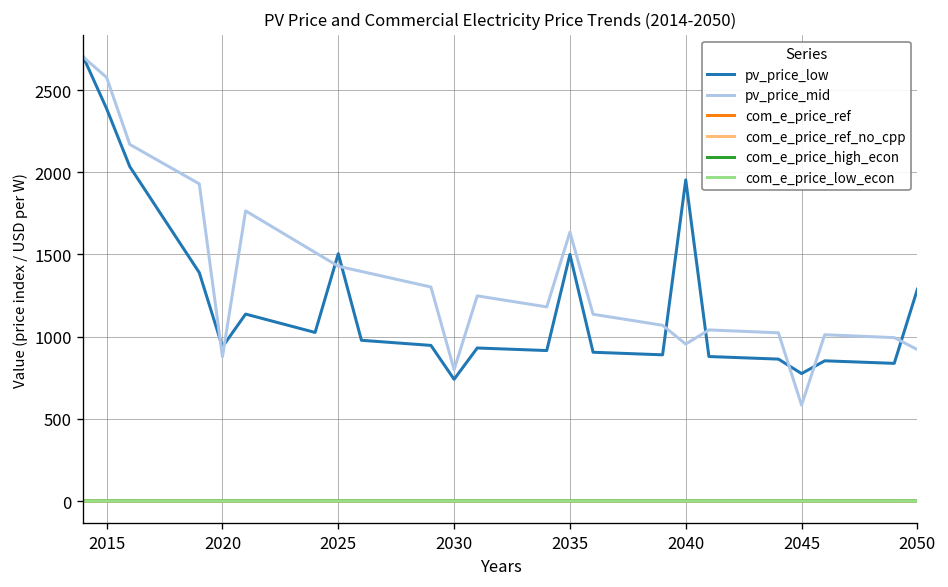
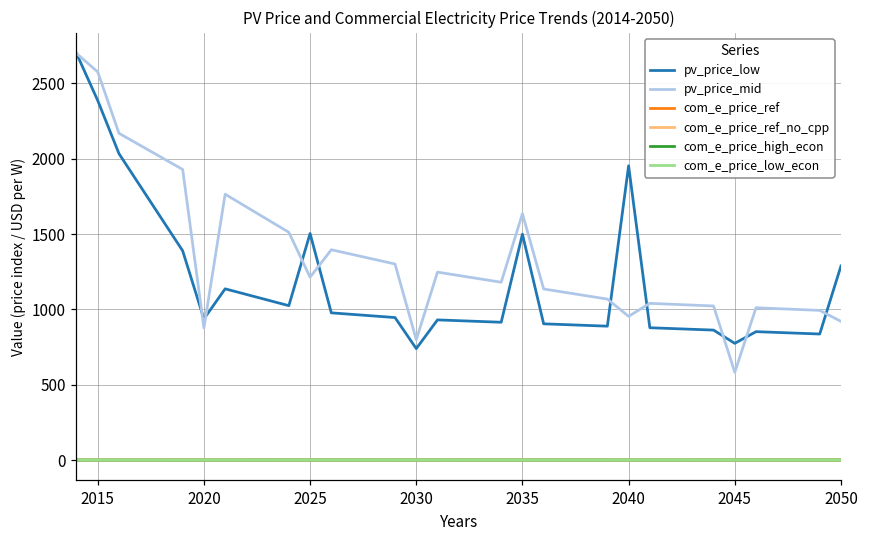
  {
    "pv_price_low": {
      "2015": 2390,
      "2020": 940,
      "2025": 1500,
      "2030": 740,
      "2035": 1500,
      "2040": 1950,
      "2045": 780,
      "2050": 1290
    },
    "pv_price_mid": {
      "2015": 2580,
      "2020": 880,
-     "2025": 1430,
+     "2025": 1210,
      "2030": 800,
      "2035": 1640,
      "2040": 950,
      "2045": 580,
      "2050": 920
    },
    "com_e_price_low_econ": {
      "2015": 0,
      "2020": 0,
      "2025": 0,
      "2030": 0,
      "2035": 0,
      "2040": 0,
      "2045": 0,
      "2050": 0
    }
  }
